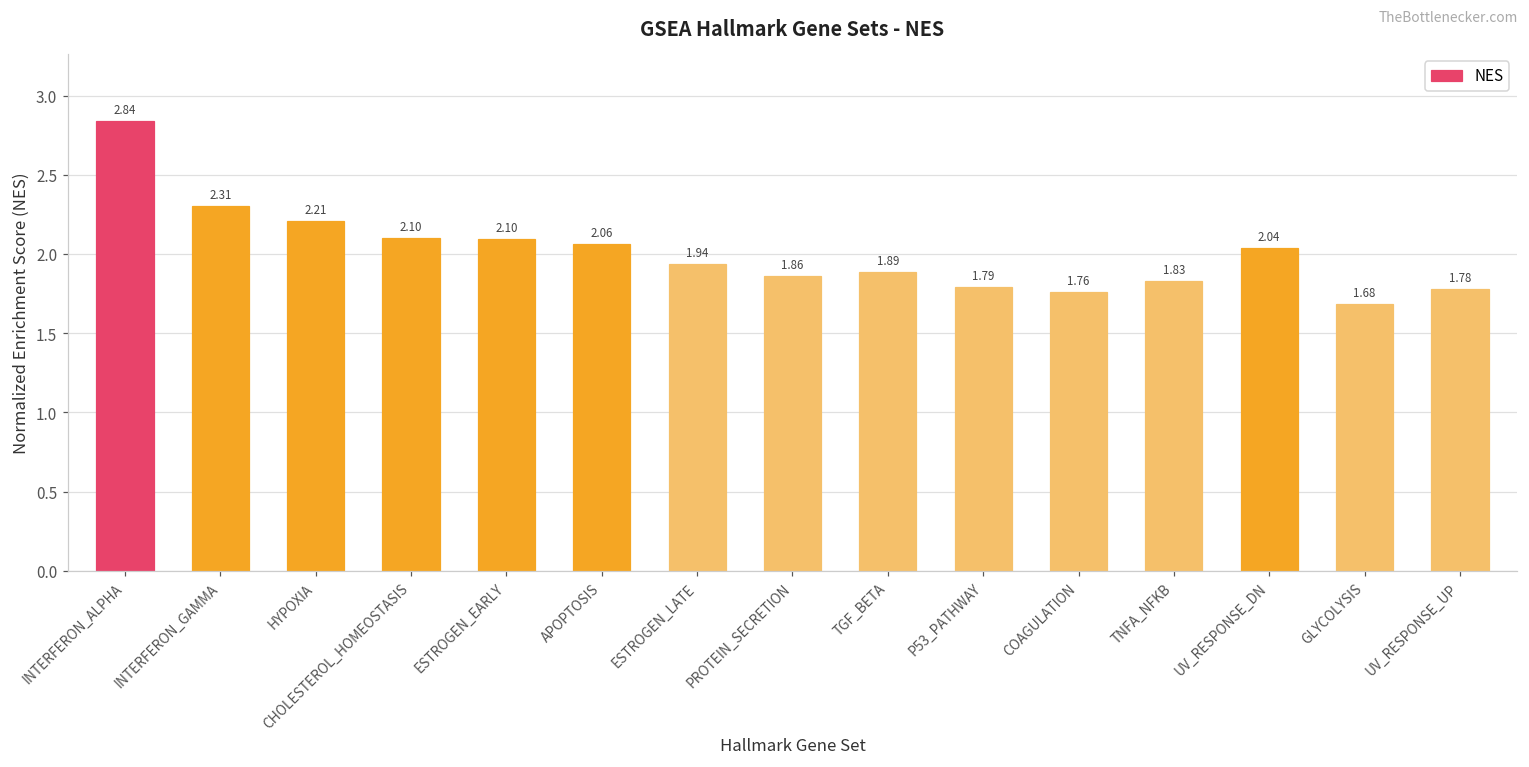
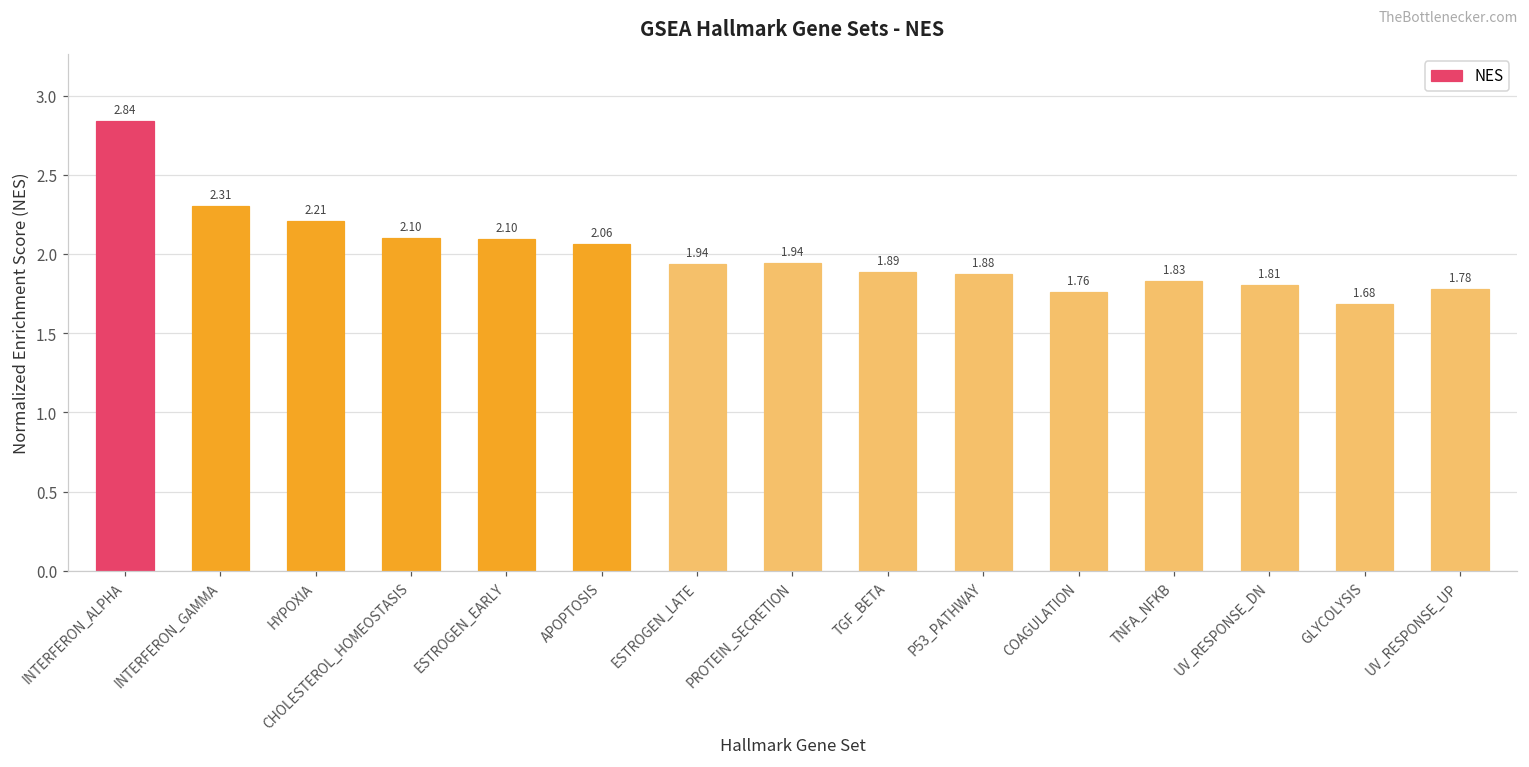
  {
    "INTERFERON_ALPHA": 2.84,
    "INTERFERON_GAMMA": 2.31,
    "HYPOXIA": 2.21,
    "CHOLESTEROL_HOMEOSTASIS": 2.10,
    "ESTROGEN_EARLY": 2.10,
    "APOPTOSIS": 2.06,
    "ESTROGEN_LATE": 1.94,
-   "PROTEIN_SECRETION": 1.86,
+   "PROTEIN_SECRETION": 1.94,
    "TGF_BETA": 1.89,
-   "P53_PATHWAY": 1.79,
+   "P53_PATHWAY": 1.88,
    "COAGULATION": 1.76,
    "TNFA_NFKB": 1.83,
-   "UV_RESPONSE_DN": 2.04,
+   "UV_RESPONSE_DN": 1.81,
    "GLYCOLYSIS": 1.68,
    "UV_RESPONSE_UP": 1.78
  }
